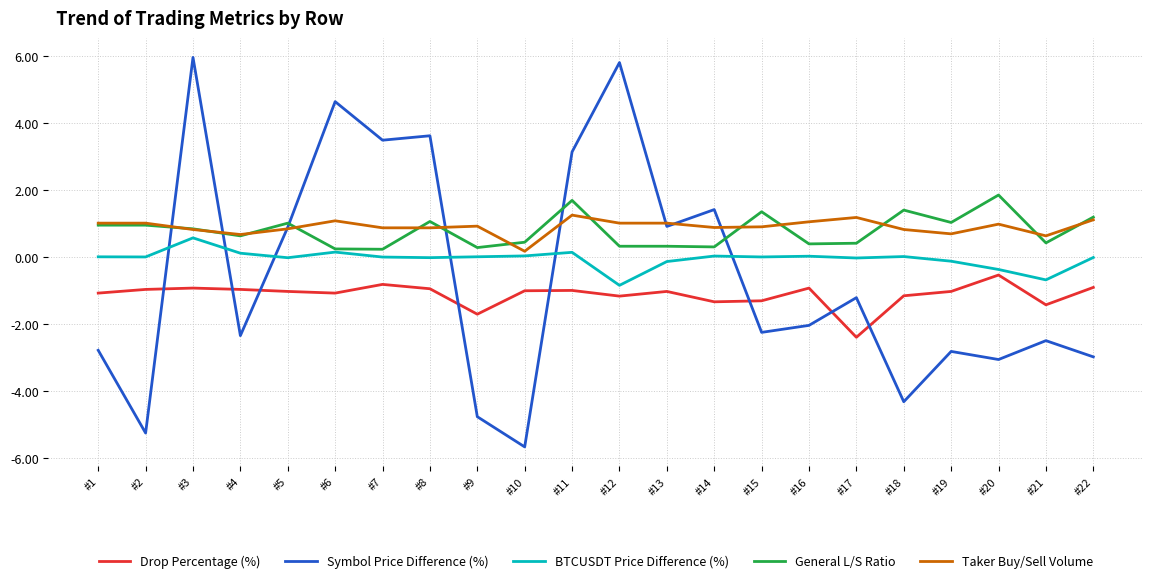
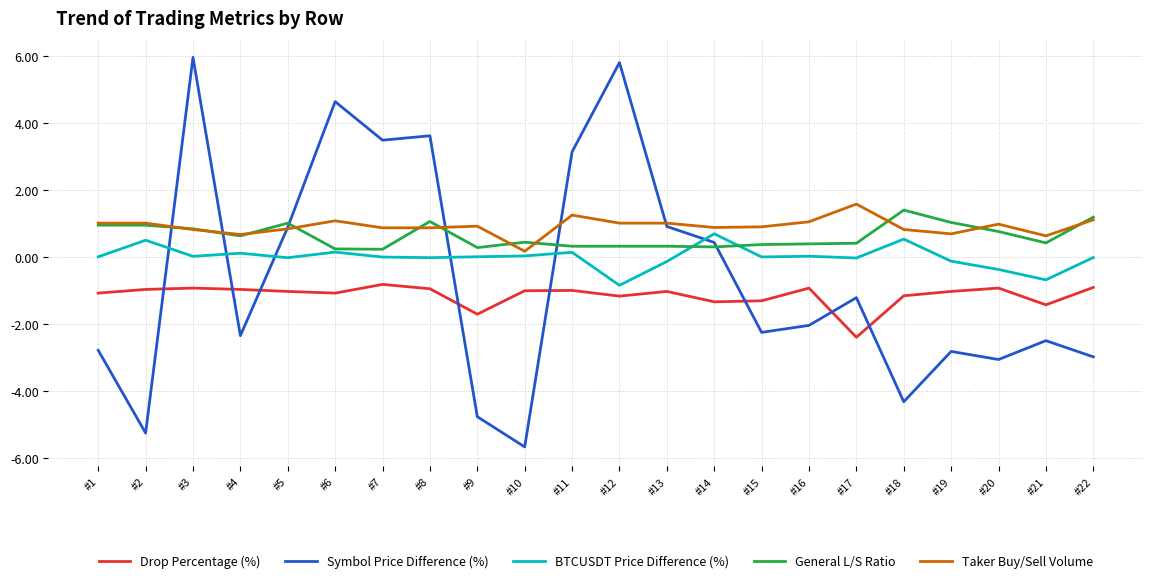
  {
    "Drop Percentage (%)": {
      "#1": -1.1,
      "#2": -1.0,
      "#3": -0.9,
      "#4": -1.0,
      "#5": -1.0,
      "#6": -1.1,
      "#7": -0.8,
      "#8": -1.0,
      "#9": -1.7,
      "#10": -1.0,
      "#11": -1.0,
      "#12": -1.2,
      "#13": -1.0,
      "#14": -1.3,
      "#15": -1.3,
      "#16": -0.9,
      "#17": -2.4,
      "#18": -1.2,
      "#19": -1.0,
-     "#20": -0.5,
+     "#20": -0.9,
      "#21": -1.4,
      "#22": -0.9
    },
    "Symbol Price Difference (%)": {
      "#1": -2.8,
      "#2": -5.3,
      "#3": 6.0,
      "#4": -2.4,
      "#6": 4.6,
      "#7": 3.5,
      "#8": 3.6,
      "#9": -4.8,
      "#10": -5.7,
      "#11": 3.1,
      "#12": 5.8,
      "#13": 0.9,
-     "#14": 1.4,
+     "#14": 0.4,
      "#15": -2.3,
      "#16": -2.0,
      "#17": -1.2,
      "#18": -4.3,
      "#19": -2.8,
      "#20": -3.1,
      "#21": -2.5,
      "#22": -3.0
    },
    "BTCUSDT Price Difference (%)": {
      "#1": 0.0,
-     "#2": 0.0,
-     "#3": 0.6,
+     "#2": 0.5,
+     "#3": 0.0,
      "#4": 0.1,
      "#5": 0.0,
      "#6": 0.1,
      "#7": 0.0,
      "#8": 0.0,
      "#9": 0.0,
      "#10": 0.0,
      "#11": 0.1,
      "#12": -0.8,
      "#13": -0.1,
-     "#14": 0.0,
+     "#14": 0.7,
      "#15": 0.0,
      "#16": 0.0,
      "#17": 0.0,
-     "#18": 0.0,
+     "#18": 0.5,
      "#19": -0.1,
      "#20": -0.4,
      "#21": -0.7,
      "#22": 0.0
    },
    "General L/S Ratio": {
      "#5": 1.0,
      "#6": 0.2,
      "#7": 0.2,
      "#8": 1.1,
      "#9": 0.3,
      "#10": 0.4,
-     "#11": 1.7,
+     "#11": 0.3,
      "#12": 0.3,
      "#13": 0.3,
      "#14": 0.3,
-     "#15": 1.4,
+     "#15": 0.4,
      "#16": 0.4,
      "#17": 0.4,
      "#18": 1.4,
      "#19": 1.0,
-     "#20": 1.9,
+     "#20": 0.8,
      "#21": 0.4,
      "#22": 1.2
    },
    "Taker Buy/Sell Volume": {
      "#6": 1.1,
      "#7": 0.9,
      "#8": 0.9,
      "#9": 0.9,
      "#10": 0.2,
      "#11": 1.3,
      "#12": 1.0,
      "#13": 1.0,
      "#14": 0.9,
      "#15": 0.9,
      "#16": 1.1,
-     "#17": 1.2,
+     "#17": 1.6,
      "#18": 0.8,
      "#19": 0.7,
      "#20": 1.0,
      "#21": 0.6,
      "#22": 1.1
    }
  }
